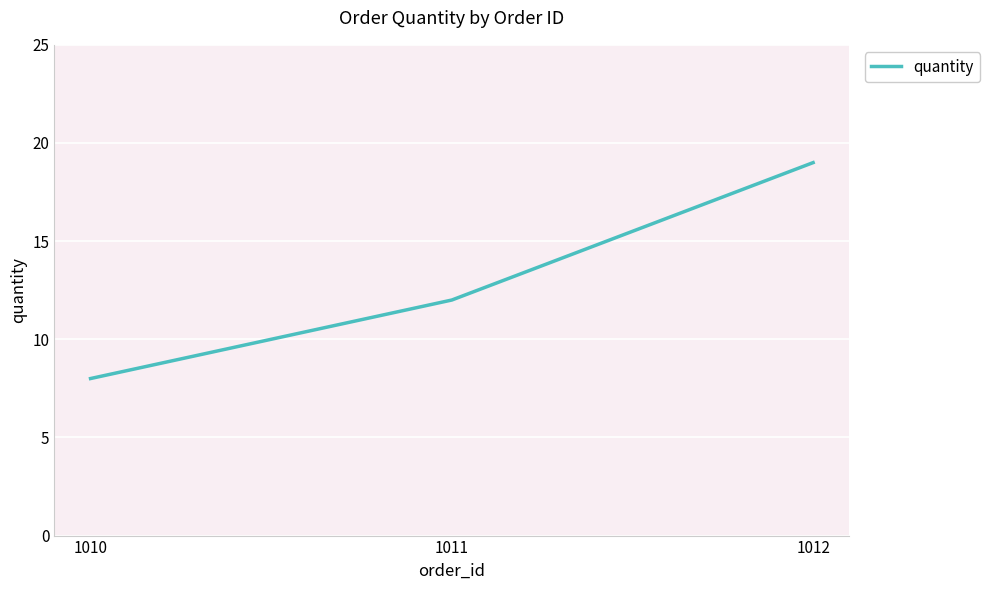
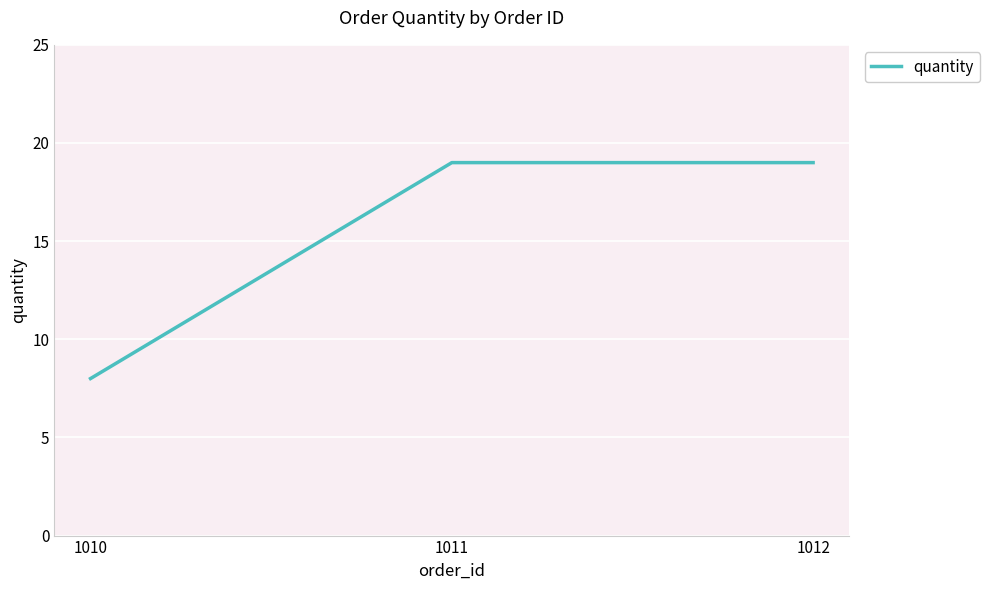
  {
    "1010": 8,
-   "1011": 12,
+   "1011": 19,
    "1012": 19
  }
